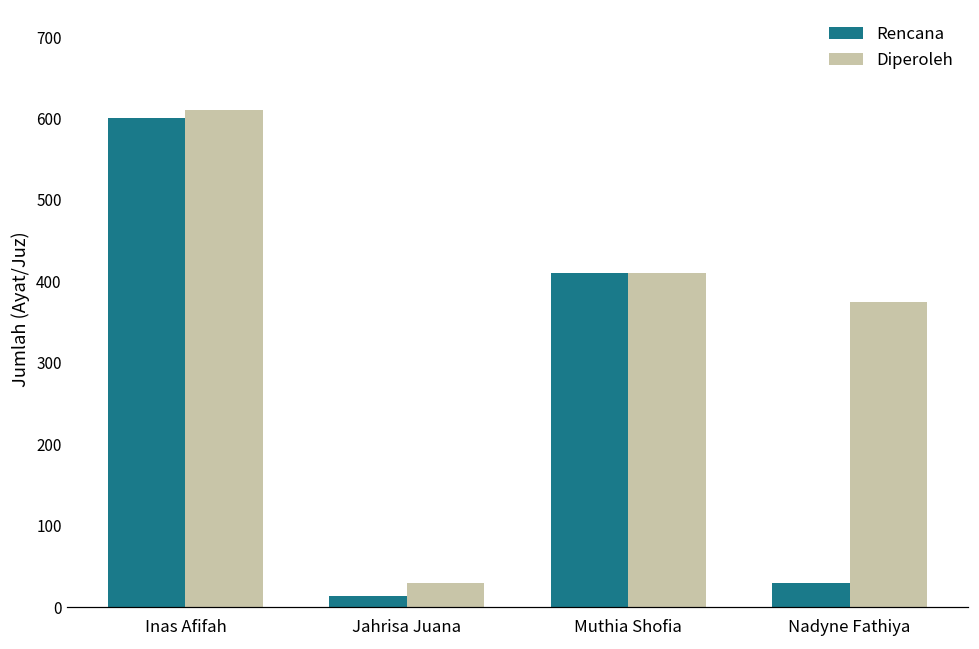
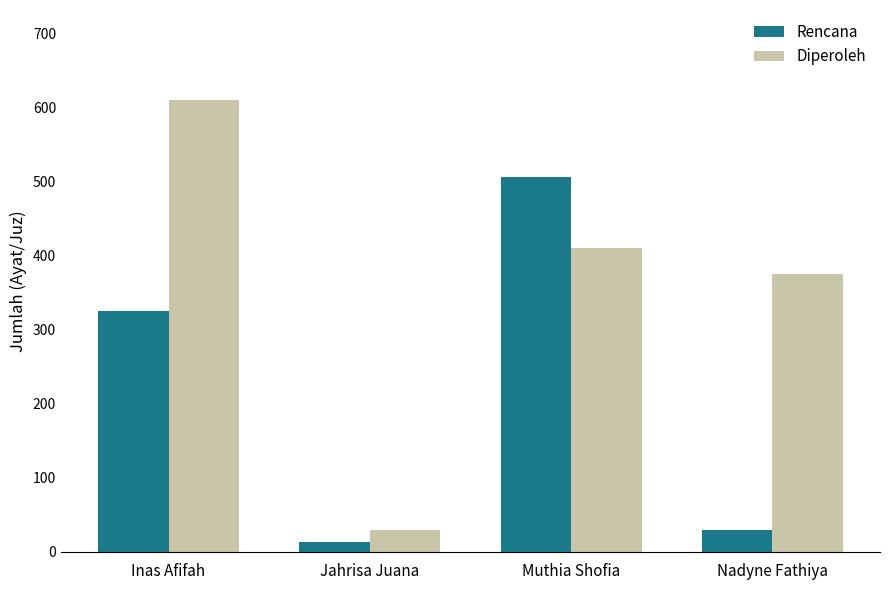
  {
    "Rencana": {
-     "Inas Afifah": 600,
+     "Inas Afifah": 330,
      "Jahrisa Juana": 10,
-     "Muthia Shofia": 410,
+     "Muthia Shofia": 510,
      "Nadyne Fathiya": 30
    },
    "Diperoleh": {
      "Inas Afifah": 610,
      "Jahrisa Juana": 30,
      "Muthia Shofia": 410,
      "Nadyne Fathiya": 380
    }
  }
